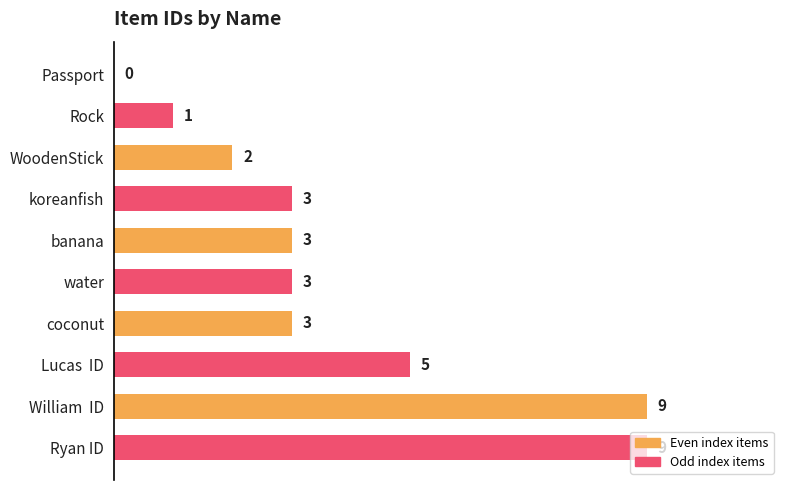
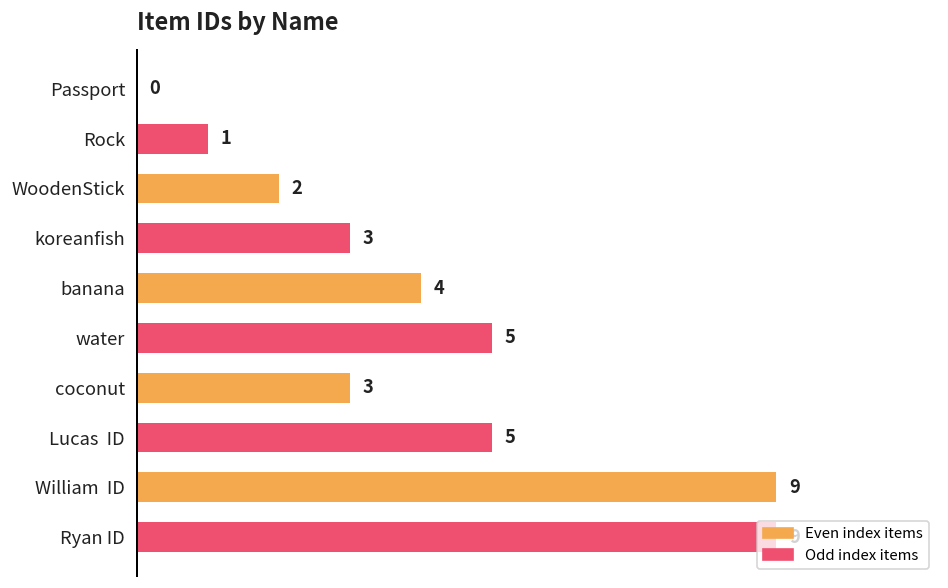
  {
    "Passport": 0,
    "Rock": 1,
    "WoodenStick": 2,
    "koreanfish": 3,
-   "banana": 3,
-   "water": 3,
+   "banana": 4,
+   "water": 5,
    "coconut": 3,
    "Lucas ID": 5,
    "William ID": 9
  }
